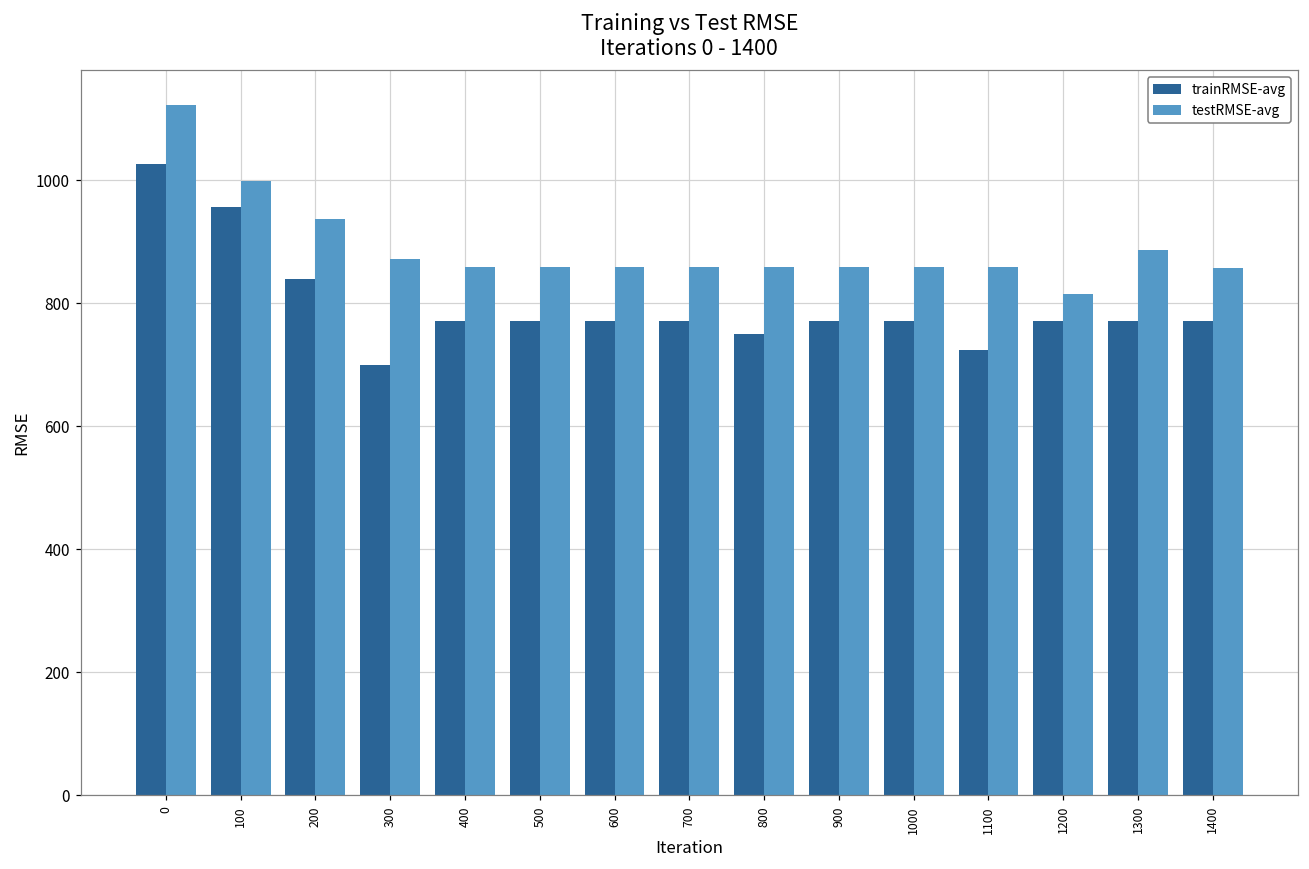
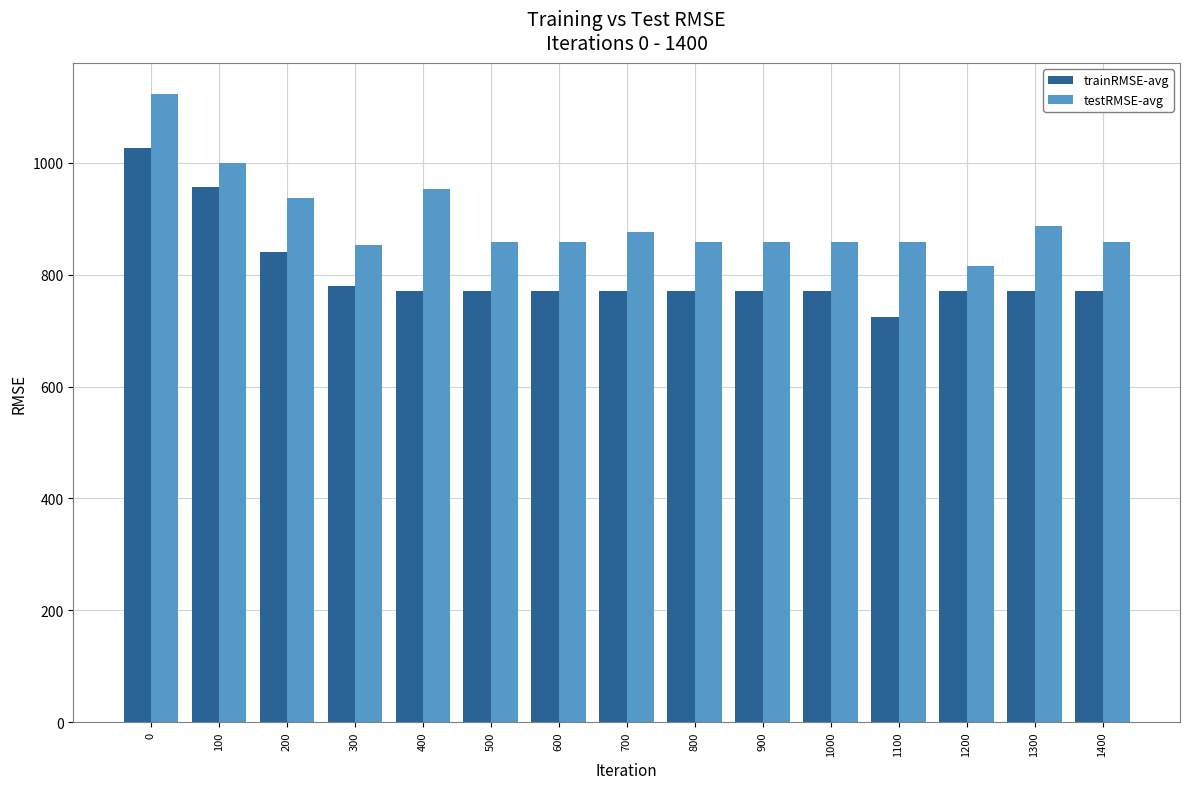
  {
    "trainRMSE-avg": {
      "0": 1030,
      "100": 960,
      "200": 840,
-     "300": 700,
+     "300": 780,
      "400": 770,
      "500": 770,
      "600": 770,
      "700": 770,
-     "800": 750,
+     "800": 770,
      "900": 770,
      "1000": 770,
      "1100": 720,
      "1200": 770,
      "1300": 770,
      "1400": 770
    },
    "testRMSE-avg": {
      "0": 1120,
      "100": 1000,
      "200": 940,
-     "300": 870,
-     "400": 860,
+     "300": 850,
+     "400": 950,
      "500": 860,
      "600": 860,
-     "700": 860,
+     "700": 880,
      "800": 860,
      "900": 860,
      "1000": 860,
      "1100": 860,
      "1200": 820,
      "1300": 890,
      "1400": 860
    }
  }
